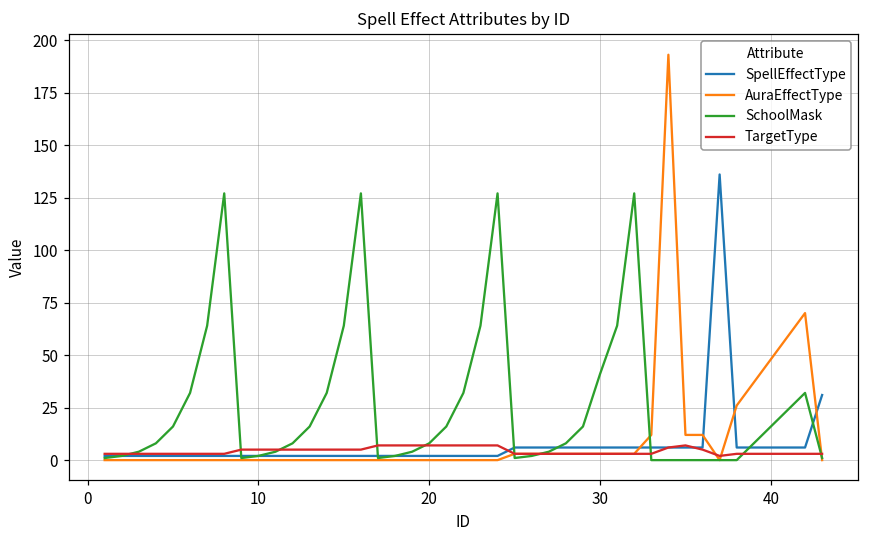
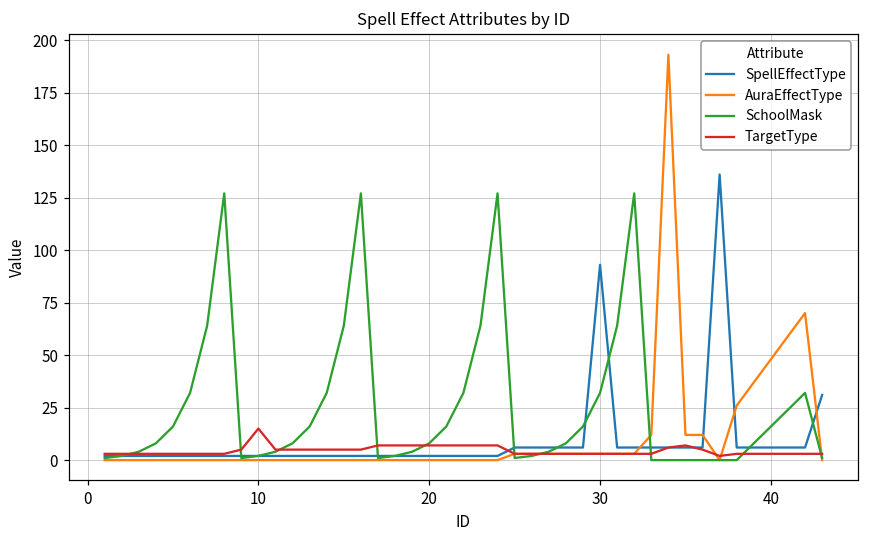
  {
    "SpellEffectType": {
      "20": 2,
-     "30": 6
+     "30": 93
    },
    "AuraEffectType": {
      "10": 0,
      "20": 0
    },
    "SchoolMask": {
-     "30": 41
+     "30": 32
    },
    "TargetType": {
-     "10": 5
+     "10": 15
    }
  }
